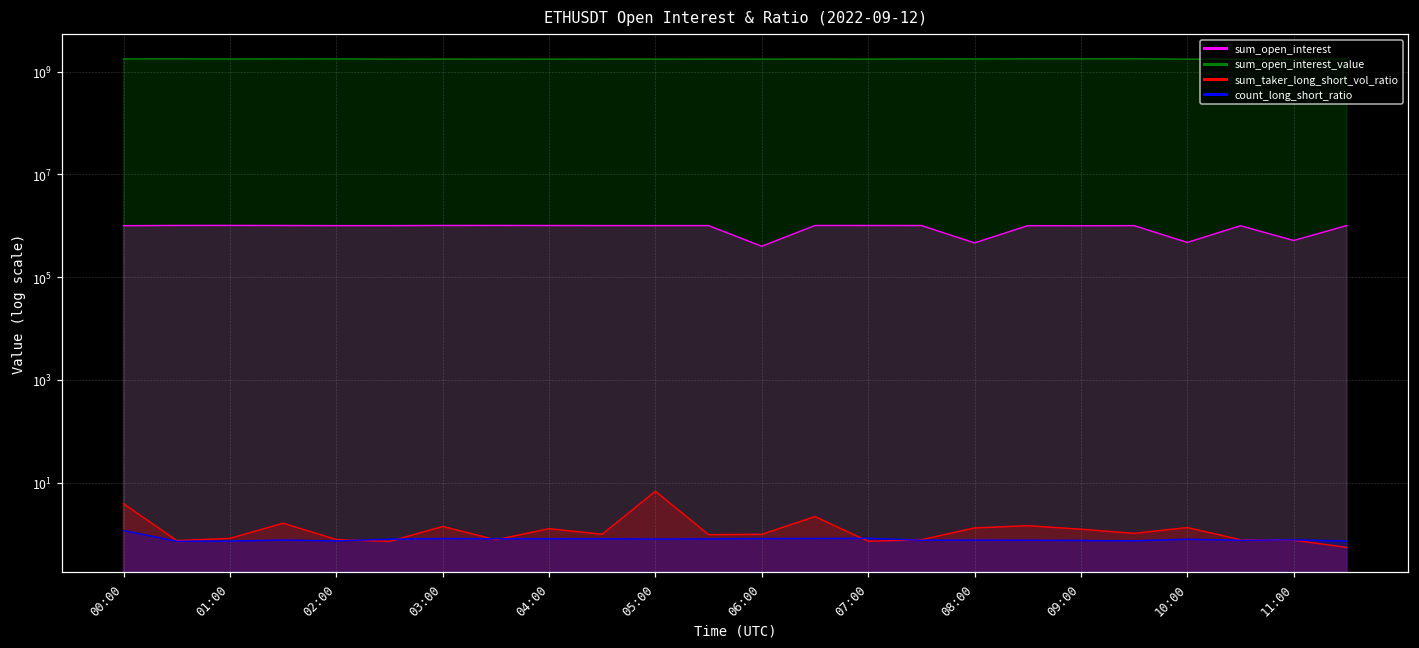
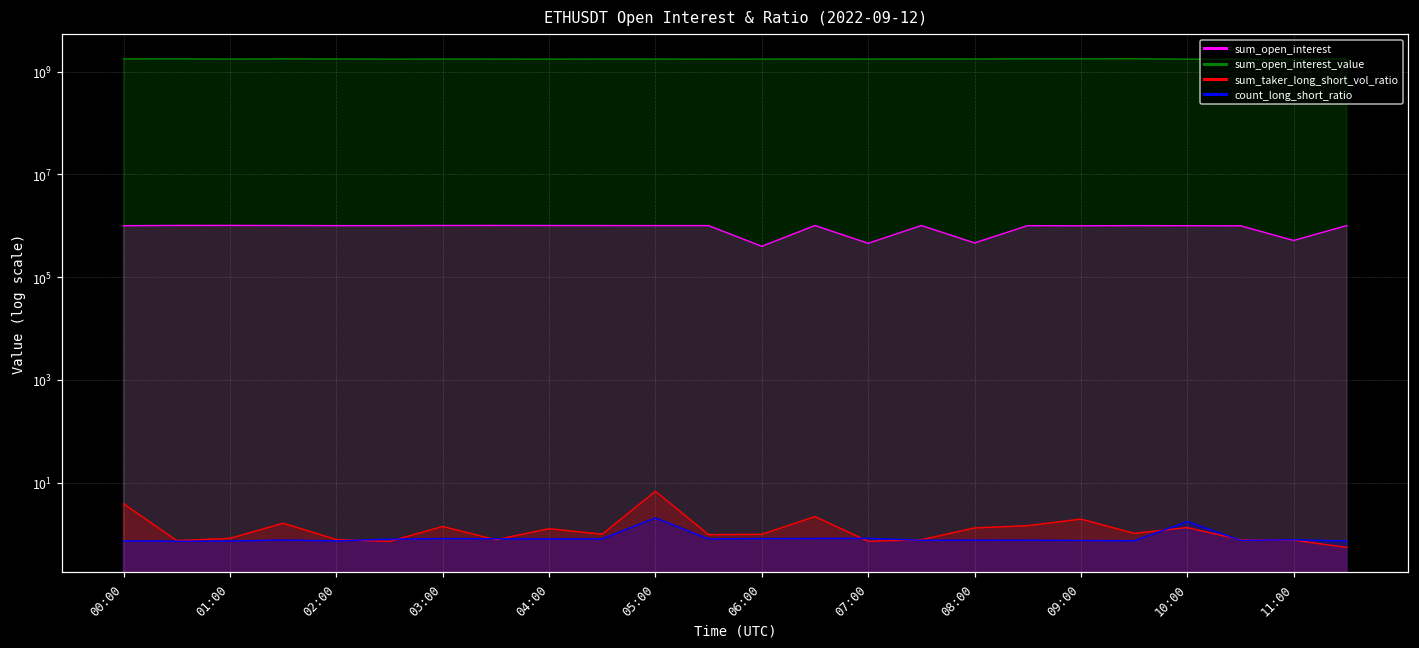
  {
    "sum_open_interest": {
      "00:00": 1000000,
      "01:00": 1000000,
      "02:00": 1000000,
      "03:00": 1000000,
      "04:00": 1000000,
      "05:00": 1000000,
      "06:00": 400000,
-     "07:00": 1000000,
+     "07:00": 500000,
      "08:00": 500000,
      "09:00": 1000000,
-     "10:00": 500000,
+     "10:00": 1000000,
      "11:00": 500000
    },
    "sum_open_interest_value": {
      "00:00": 1800000000,
      "01:00": 1800000000,
      "02:00": 1800000000,
      "03:00": 1800000000,
      "04:00": 1800000000,
      "05:00": 1800000000,
      "06:00": 1800000000,
      "07:00": 1800000000,
      "08:00": 1800000000,
      "09:00": 1800000000,
      "10:00": 1700000000
    },
    "sum_taker_long_short_vol_ratio": {
      "00:00": 4,
      "03:00": 1.4,
      "04:00": 1.3,
      "05:00": 7,
      "06:00": 1.0,
      "07:00": 0.7,
      "08:00": 1.3,
-     "09:00": 1.2,
+     "09:00": 1.9,
      "10:00": 1.3
    },
    "count_long_short_ratio": {
-     "00:00": 1.2,
+     "00:00": 0.7,
      "03:00": 0.8,
      "04:00": 0.8,
-     "05:00": 0.8,
+     "05:00": 2,
      "06:00": 0.8,
      "07:00": 0.8,
      "08:00": 0.8,
      "09:00": 0.7,
-     "10:00": 0.8
+     "10:00": 1.7
    }
  }
